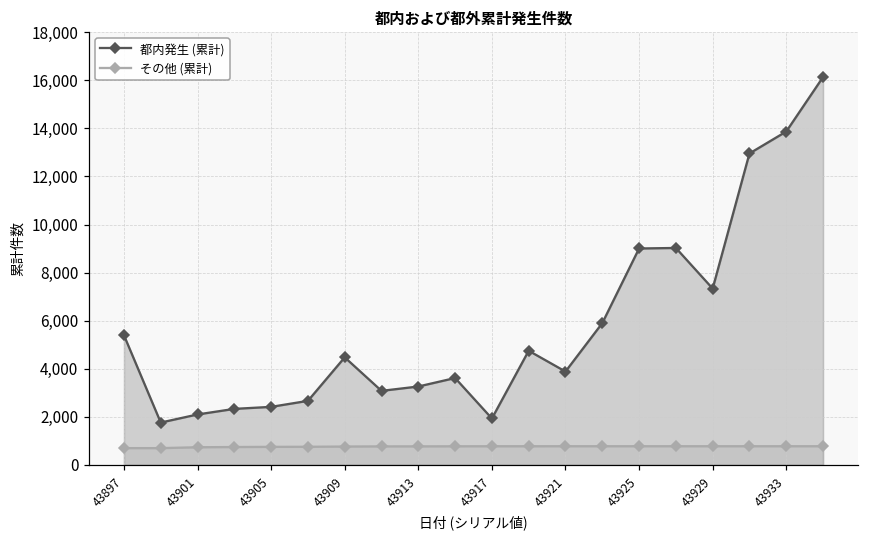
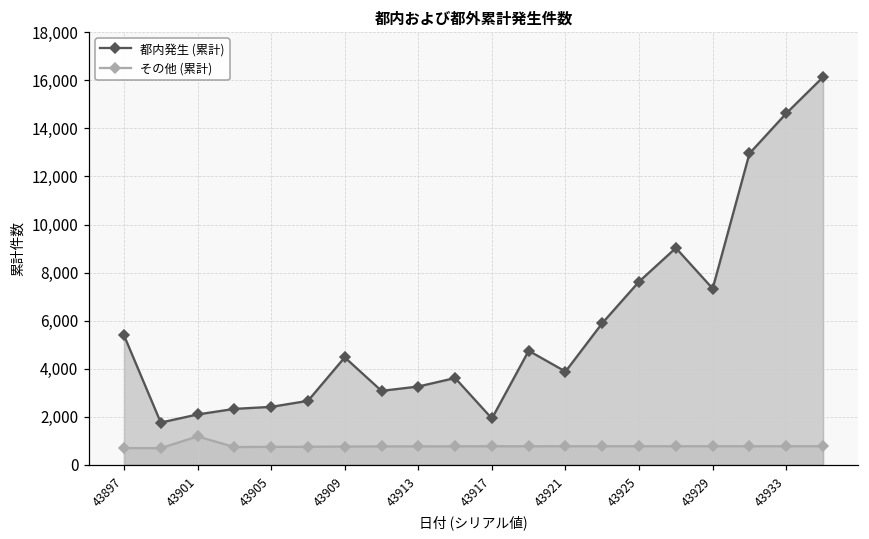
  {
    "都内発生 (累計)": {
      "43897": "5,400",
      "43901": "2,100",
      "43905": "2,400",
      "43909": "4,500",
      "43913": "3,300",
      "43917": "1,900",
      "43921": "3,900",
-     "43925": "9,000",
+     "43925": "7,600",
      "43929": "7,300",
-     "43933": "13,900"
+     "43933": "14,600"
    },
    "その他 (累計)": {
      "43897": "700",
-     "43901": "700",
+     "43901": "1,200",
      "43905": "800",
      "43909": "800",
      "43913": "800",
      "43917": "800",
      "43921": "800",
      "43925": "800",
      "43929": "800",
      "43933": "800"
    }
  }
